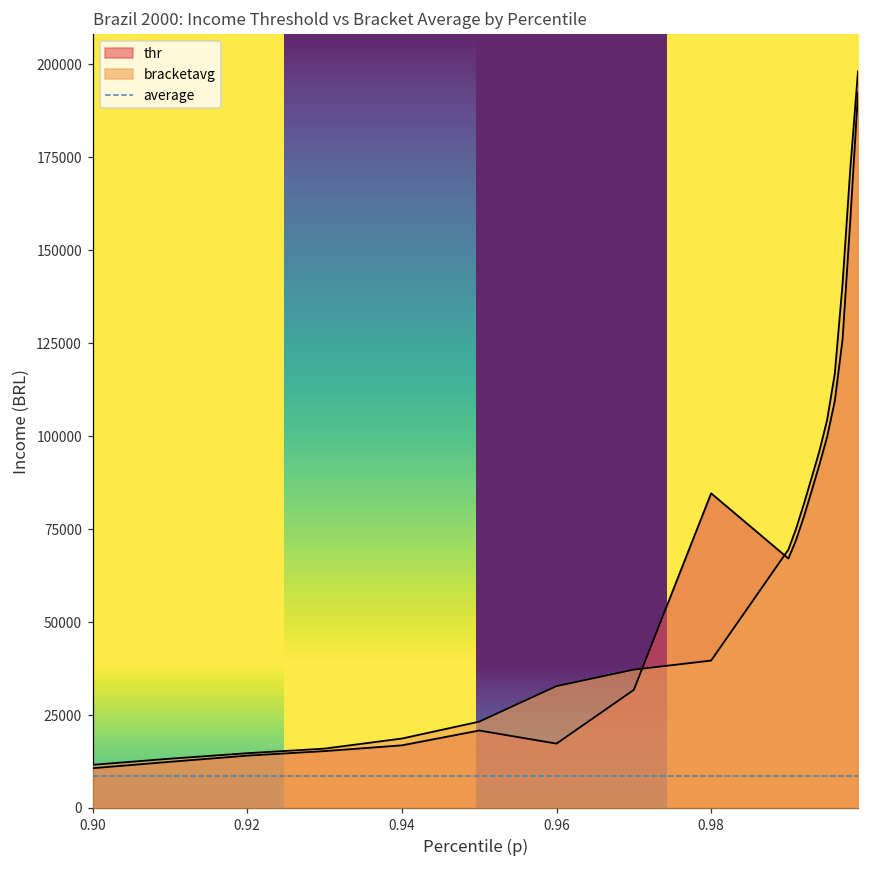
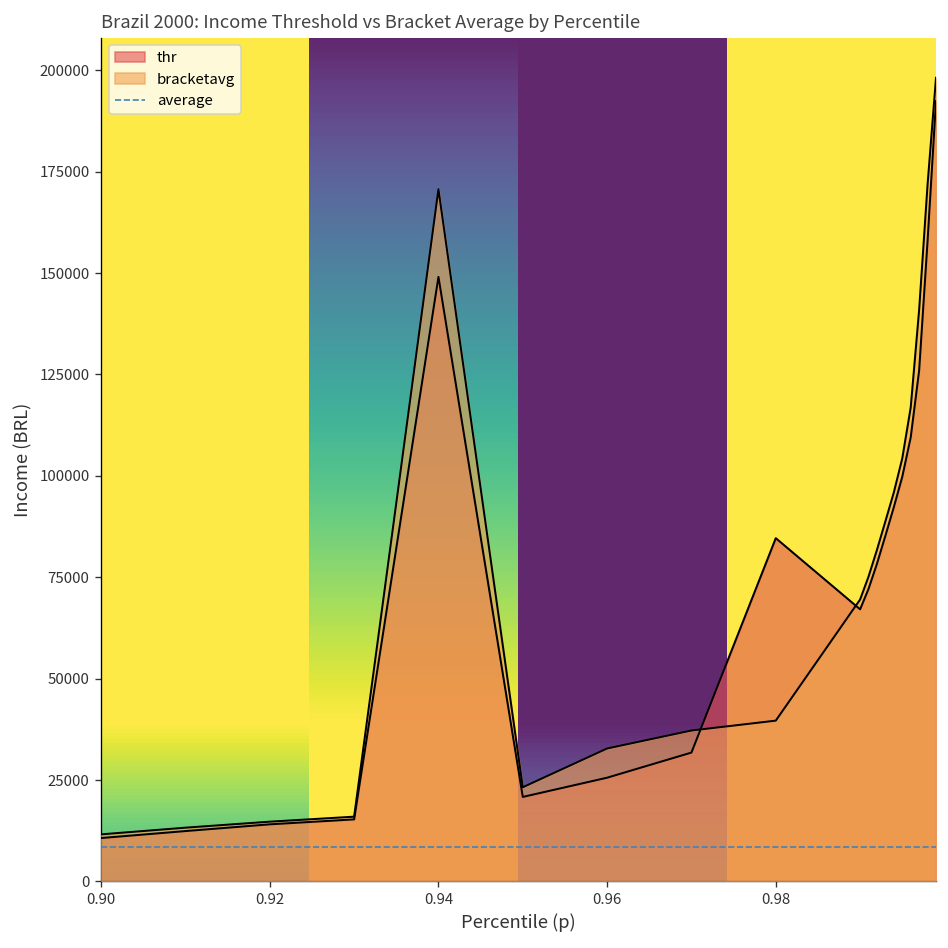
  {
    "thr": {
      "0.90": 11000,
-     "0.94": 17000,
-     "0.96": 17000,
+     "0.94": 149000,
+     "0.96": 26000,
      "0.98": 85000
    },
    "bracketavg": {
      "0.90": 12000,
-     "0.94": 19000,
+     "0.94": 171000,
      "0.96": 33000,
      "0.98": 40000
    }
  }
